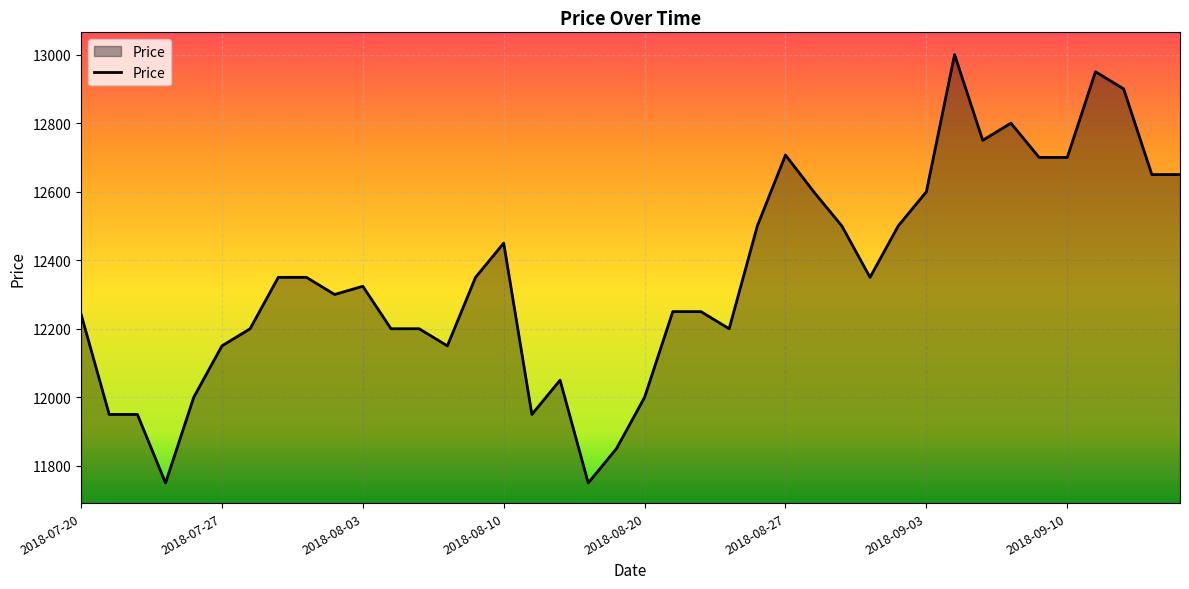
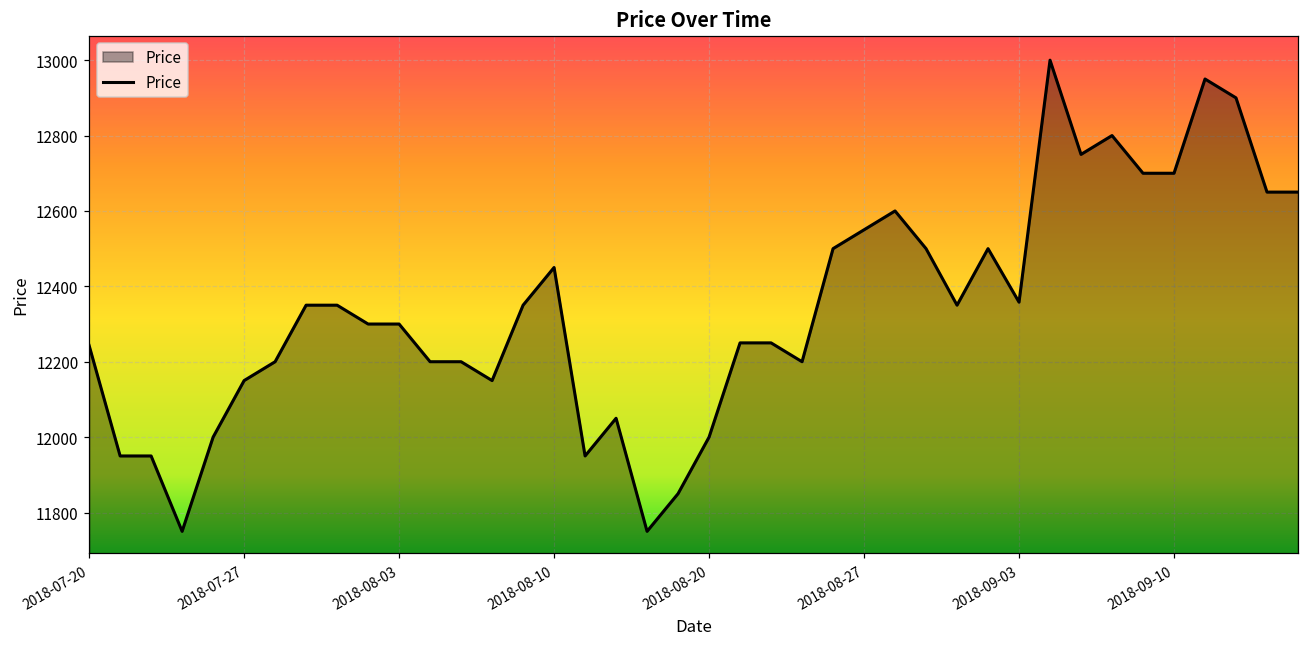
  {
    "2018-07-20": 12240,
    "2018-07-27": 12150,
-   "2018-08-03": 12320,
+   "2018-08-03": 12300,
    "2018-08-10": 12450,
    "2018-08-20": 12000,
-   "2018-08-27": 12710,
-   "2018-09-03": 12600,
+   "2018-08-27": 12550,
+   "2018-09-03": 12360,
    "2018-09-10": 12700
  }
